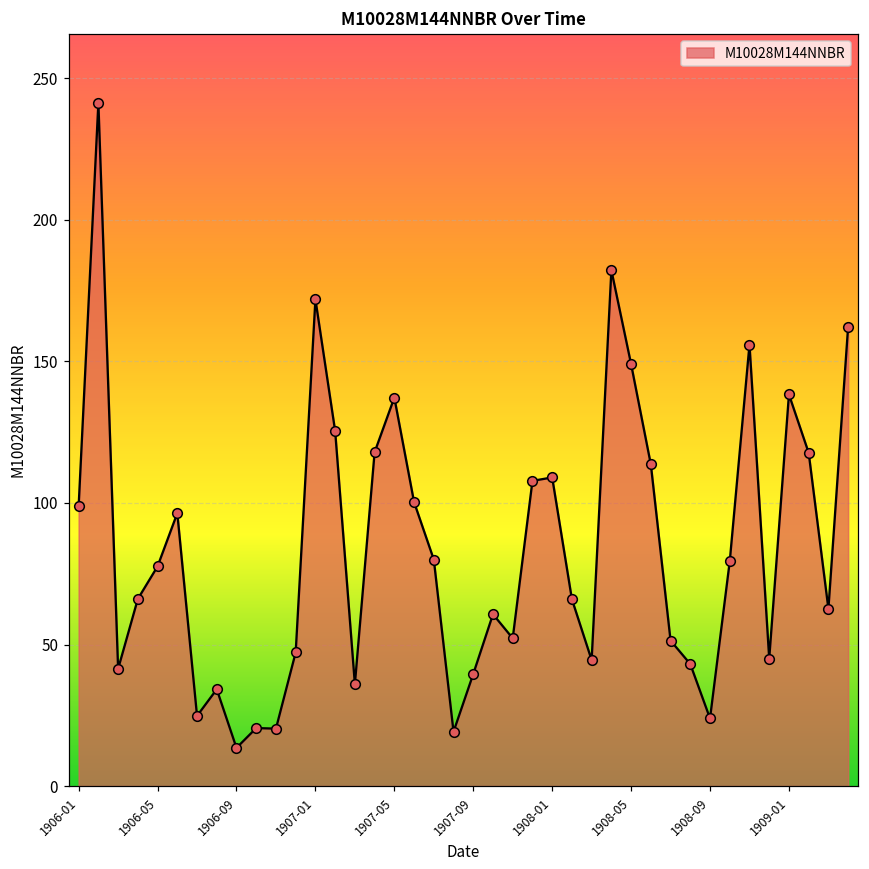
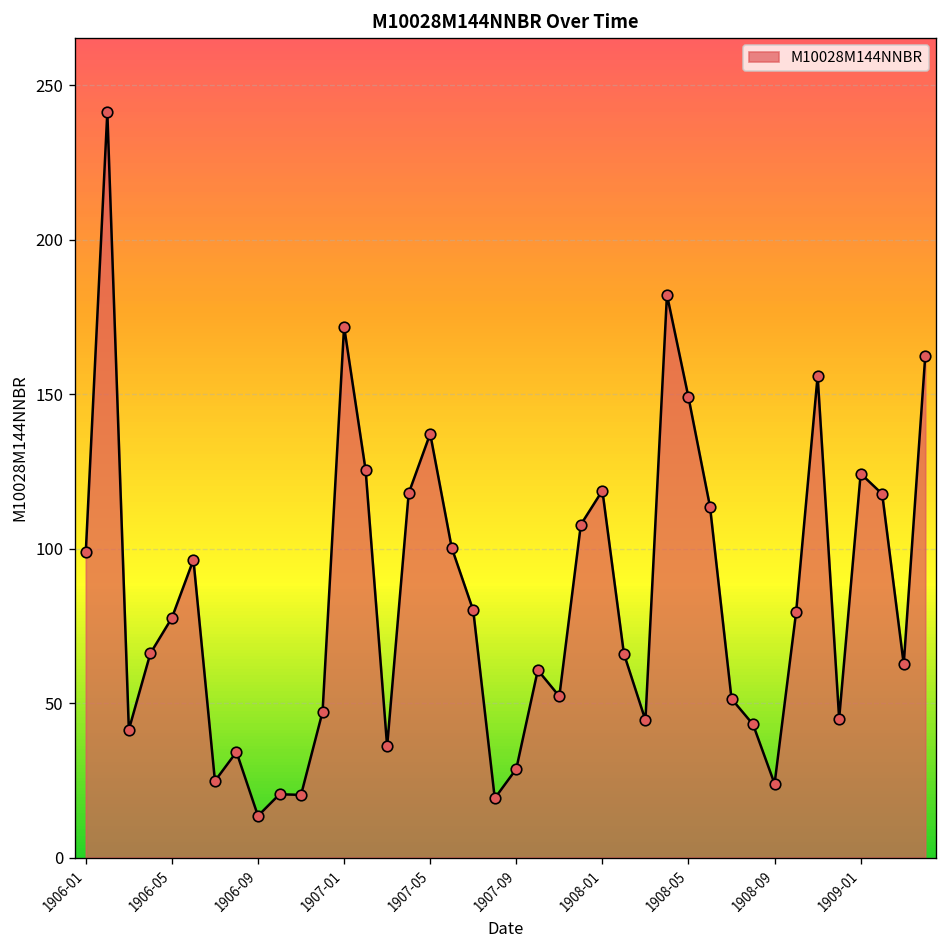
  {
    "1906-01": 99,
    "1906-05": 78,
    "1906-09": 14,
    "1907-01": 172,
    "1907-05": 137,
-   "1907-09": 40,
-   "1908-01": 109,
+   "1907-09": 29,
+   "1908-01": 119,
    "1908-05": 149,
    "1908-09": 24,
-   "1909-01": 138
+   "1909-01": 124
  }
